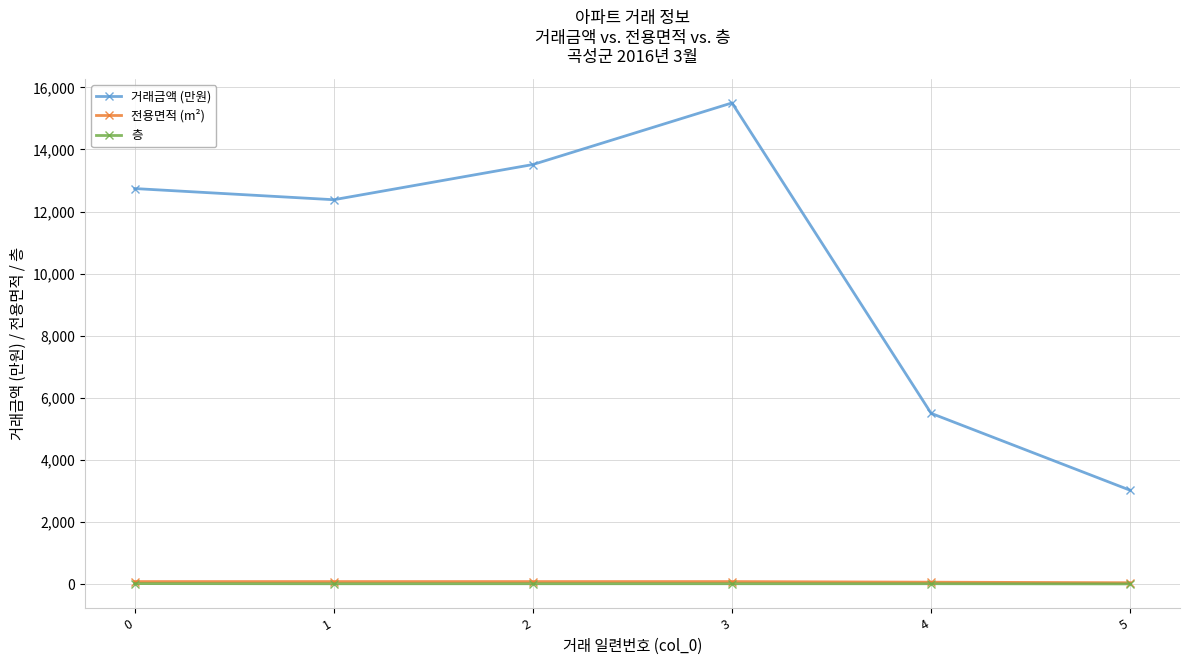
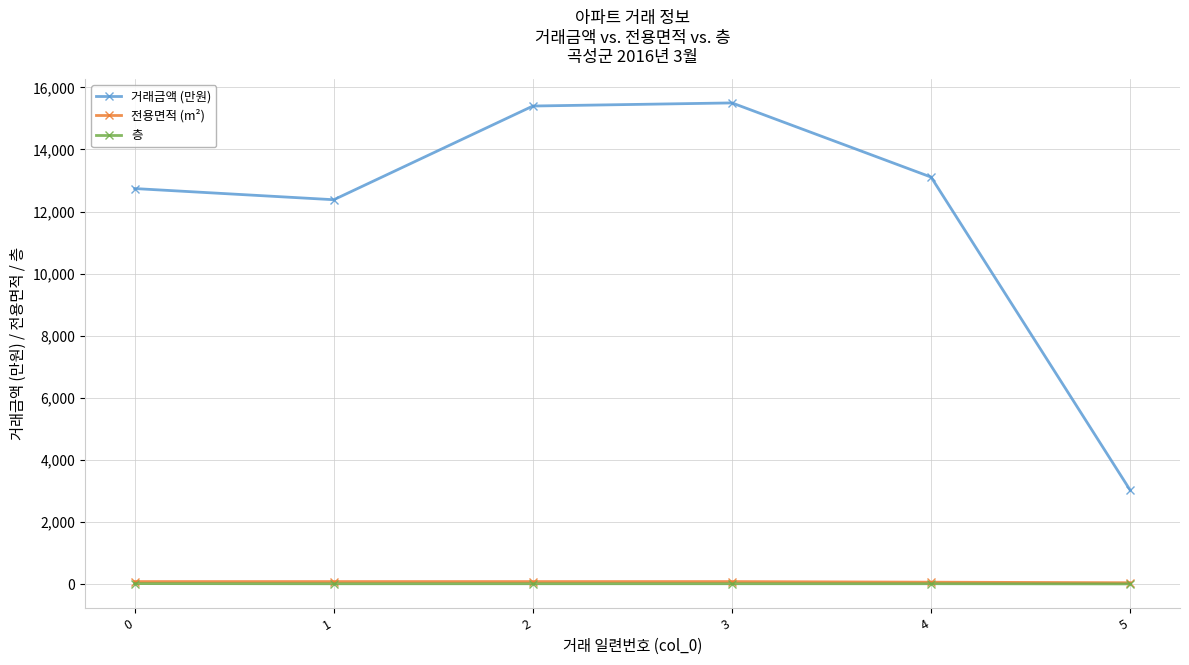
  {
    "거래금액 (만원)": {
      "0": "12,700",
      "1": "12,400",
-     "2": "13,500",
+     "2": "15,400",
      "3": "15,500",
-     "4": "5,500",
+     "4": "13,100",
      "5": "3,000"
    }
  }
